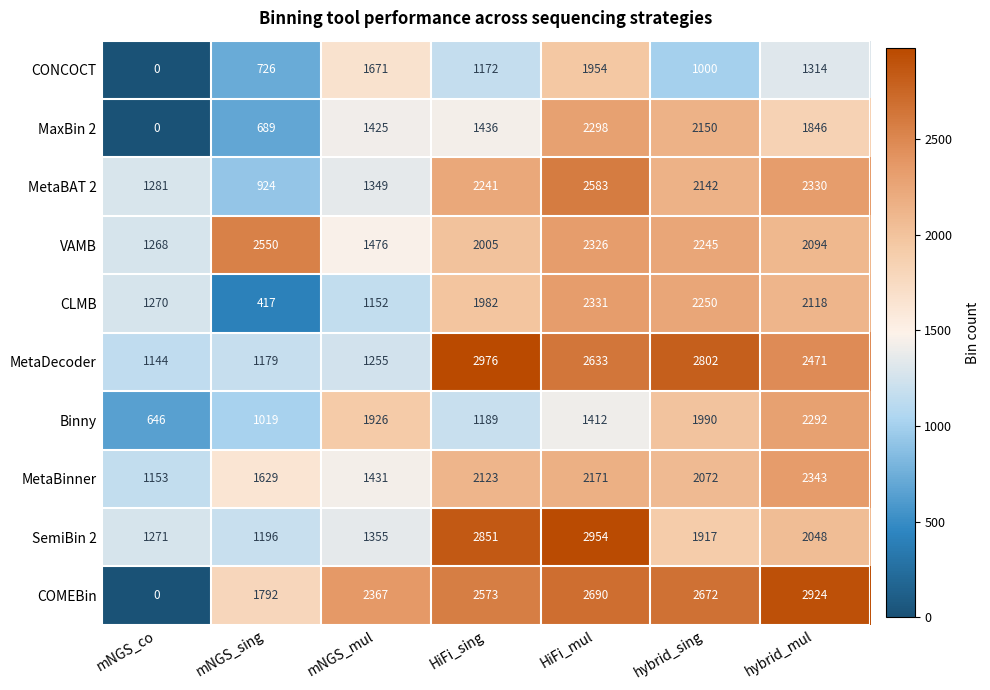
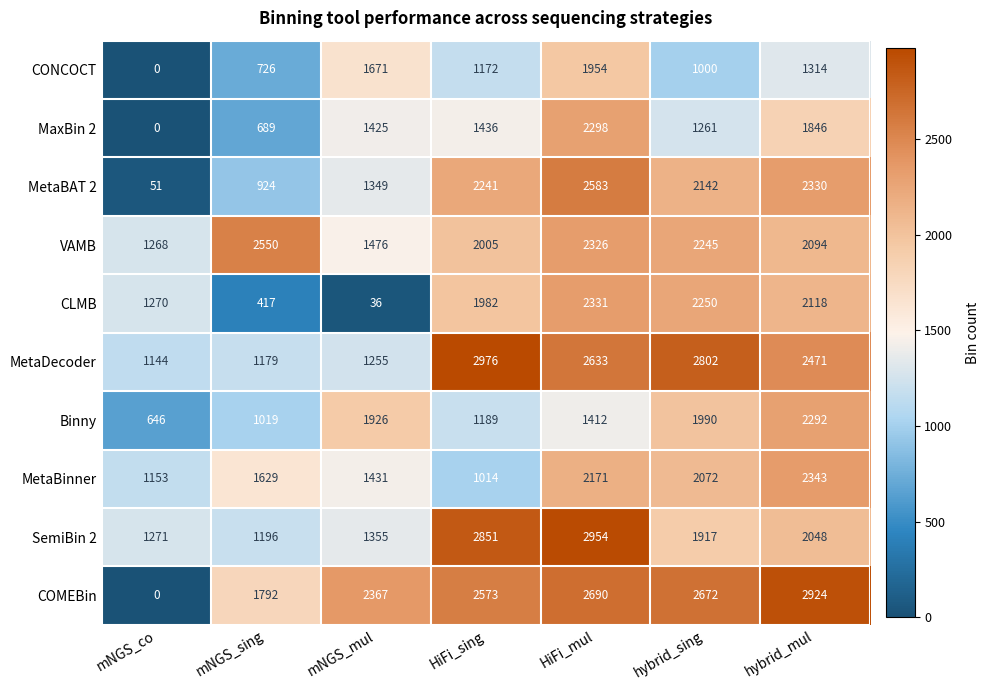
  {
    "CONCOCT": {
      "mNGS_co": 0,
      "mNGS_sing": 726,
      "mNGS_mul": 1671,
      "HiFi_sing": 1172,
      "HiFi_mul": 1954,
      "hybrid_sing": 1000,
      "hybrid_mul": 1314
    },
    "MaxBin 2": {
      "mNGS_co": 0,
      "mNGS_sing": 689,
      "mNGS_mul": 1425,
      "HiFi_sing": 1436,
      "HiFi_mul": 2298,
-     "hybrid_sing": 2150,
+     "hybrid_sing": 1261,
      "hybrid_mul": 1846
    },
    "MetaBAT 2": {
-     "mNGS_co": 1281,
+     "mNGS_co": 51,
      "mNGS_sing": 924,
      "mNGS_mul": 1349,
      "HiFi_sing": 2241,
      "HiFi_mul": 2583,
      "hybrid_sing": 2142,
      "hybrid_mul": 2330
    },
    "VAMB": {
      "mNGS_co": 1268,
      "mNGS_sing": 2550,
      "mNGS_mul": 1476,
      "HiFi_sing": 2005,
      "HiFi_mul": 2326,
      "hybrid_sing": 2245,
      "hybrid_mul": 2094
    },
    "CLMB": {
      "mNGS_co": 1270,
      "mNGS_sing": 417,
-     "mNGS_mul": 1152,
+     "mNGS_mul": 36,
      "HiFi_sing": 1982,
      "HiFi_mul": 2331,
      "hybrid_sing": 2250,
      "hybrid_mul": 2118
    },
    "MetaDecoder": {
      "mNGS_co": 1144,
      "mNGS_sing": 1179,
      "mNGS_mul": 1255,
      "HiFi_sing": 2976,
      "HiFi_mul": 2633,
      "hybrid_sing": 2802,
      "hybrid_mul": 2471
    },
    "Binny": {
      "mNGS_co": 646,
      "mNGS_sing": 1019,
      "mNGS_mul": 1926,
      "HiFi_sing": 1189,
      "HiFi_mul": 1412,
      "hybrid_sing": 1990,
      "hybrid_mul": 2292
    },
    "MetaBinner": {
      "mNGS_co": 1153,
      "mNGS_sing": 1629,
      "mNGS_mul": 1431,
-     "HiFi_sing": 2123,
+     "HiFi_sing": 1014,
      "HiFi_mul": 2171,
      "hybrid_sing": 2072,
      "hybrid_mul": 2343
    },
    "SemiBin 2": {
      "mNGS_co": 1271,
      "mNGS_sing": 1196,
      "mNGS_mul": 1355,
      "HiFi_sing": 2851,
      "HiFi_mul": 2954,
      "hybrid_sing": 1917,
      "hybrid_mul": 2048
    },
    "COMEBin": {
      "mNGS_co": 0,
      "mNGS_sing": 1792,
      "mNGS_mul": 2367,
      "HiFi_sing": 2573,
      "HiFi_mul": 2690,
      "hybrid_sing": 2672,
      "hybrid_mul": 2924
    }
  }
